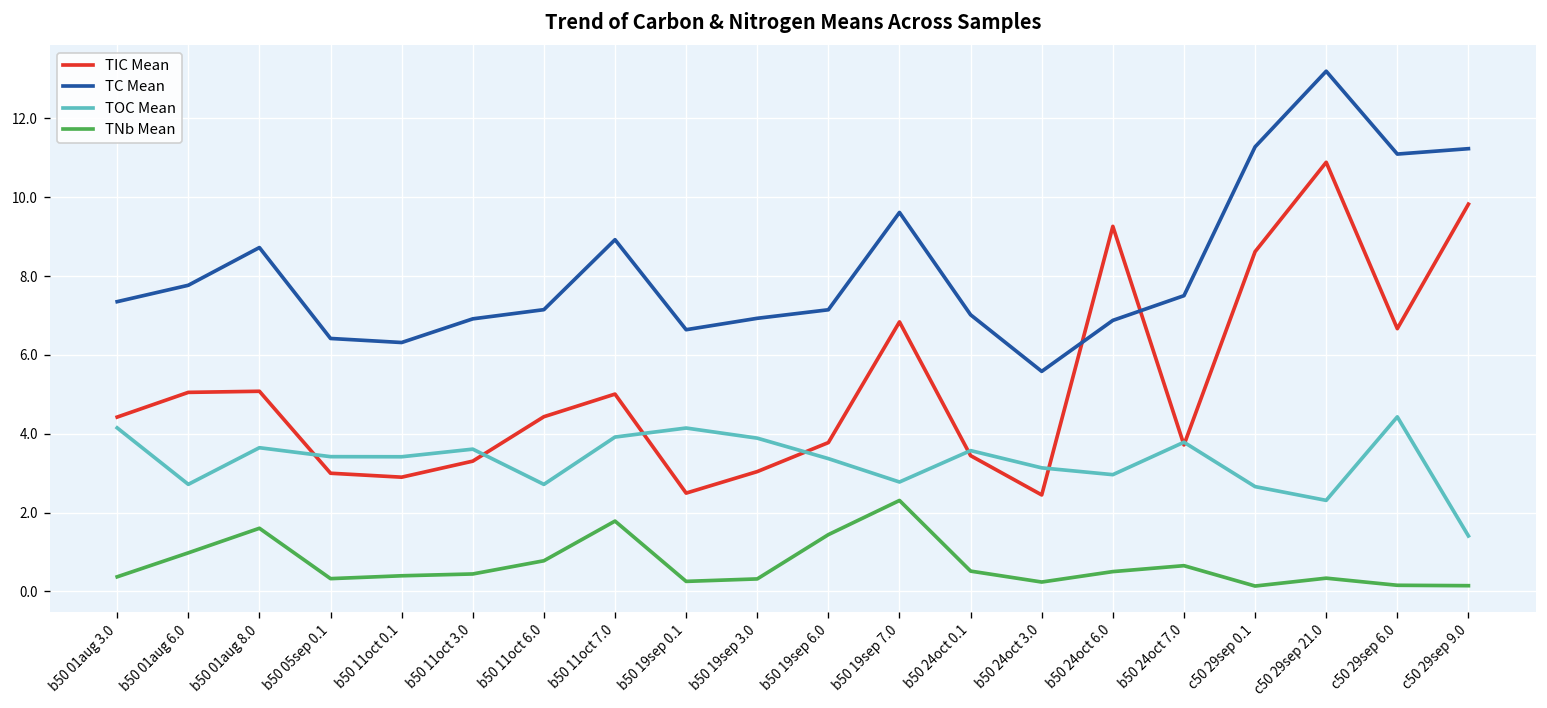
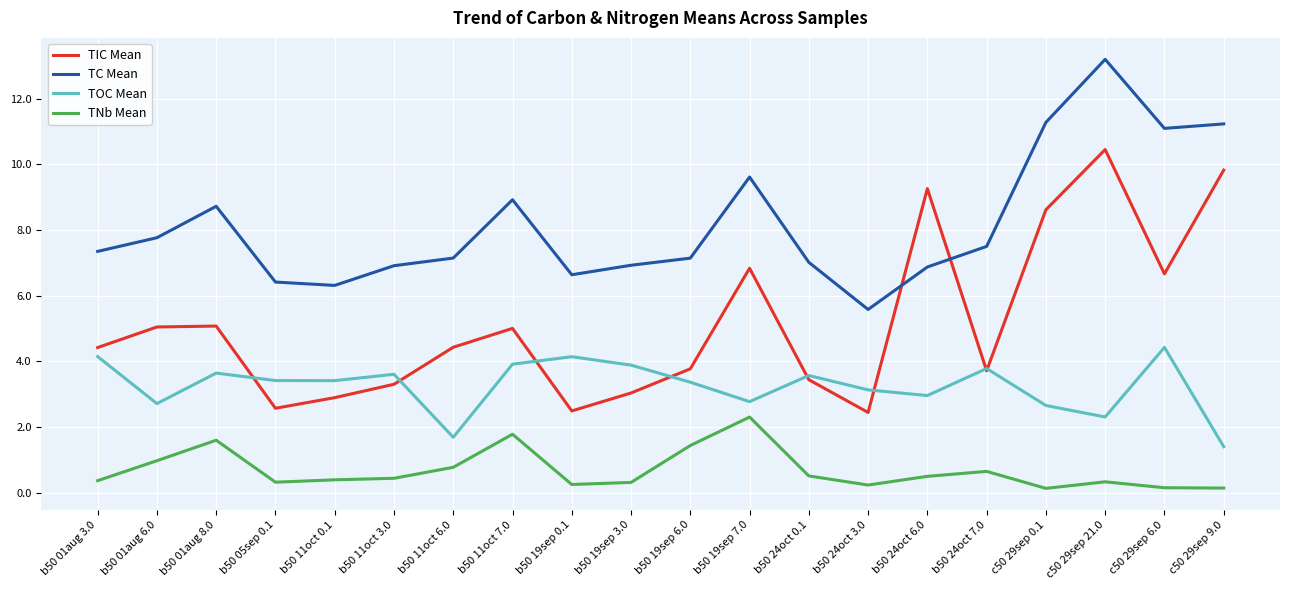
  {
    "TIC Mean": {
      "b50 01aug 3.0": 4.4,
      "b50 01aug 6.0": 5.0,
      "b50 01aug 8.0": 5.1,
-     "b50 05sep 0.1": 3.0,
+     "b50 05sep 0.1": 2.6,
      "b50 11oct 0.1": 2.9,
      "b50 11oct 3.0": 3.3,
      "b50 11oct 6.0": 4.4,
      "b50 11oct 7.0": 5.0,
      "b50 19sep 0.1": 2.5,
      "b50 19sep 3.0": 3.0,
      "b50 19sep 6.0": 3.8,
      "b50 19sep 7.0": 6.8,
      "b50 24oct 0.1": 3.4,
      "b50 24oct 3.0": 2.4,
      "b50 24oct 6.0": 9.3,
      "c50 29sep 0.1": 8.6,
-     "c50 29sep 21.0": 10.9,
+     "c50 29sep 21.0": 10.4,
      "c50 29sep 6.0": 6.7,
      "c50 29sep 9.0": 9.8
    },
    "TC Mean": {
      "b50 01aug 3.0": 7.3,
      "b50 01aug 6.0": 7.8,
      "b50 01aug 8.0": 8.7,
      "b50 05sep 0.1": 6.4,
      "b50 11oct 0.1": 6.3,
      "b50 11oct 3.0": 6.9,
      "b50 11oct 6.0": 7.1,
      "b50 11oct 7.0": 8.9,
      "b50 19sep 0.1": 6.6,
      "b50 19sep 3.0": 6.9,
      "b50 19sep 6.0": 7.1,
      "b50 19sep 7.0": 9.6,
      "b50 24oct 0.1": 7.0,
      "b50 24oct 3.0": 5.6,
      "b50 24oct 6.0": 6.9,
      "b50 24oct 7.0": 7.5,
      "c50 29sep 0.1": 11.3,
      "c50 29sep 21.0": 13.2,
      "c50 29sep 6.0": 11.1,
      "c50 29sep 9.0": 11.2
    },
    "TOC Mean": {
      "b50 01aug 3.0": 4.1,
      "b50 01aug 6.0": 2.7,
      "b50 01aug 8.0": 3.6,
      "b50 05sep 0.1": 3.4,
      "b50 11oct 0.1": 3.4,
      "b50 11oct 3.0": 3.6,
-     "b50 11oct 6.0": 2.7,
+     "b50 11oct 6.0": 1.7,
      "b50 11oct 7.0": 3.9,
      "b50 19sep 0.1": 4.1,
      "b50 19sep 3.0": 3.9,
      "b50 19sep 6.0": 3.4,
      "b50 19sep 7.0": 2.8,
      "b50 24oct 0.1": 3.6,
      "b50 24oct 3.0": 3.1,
      "b50 24oct 6.0": 3.0,
      "c50 29sep 0.1": 2.7,
      "c50 29sep 21.0": 2.3,
      "c50 29sep 6.0": 4.4,
      "c50 29sep 9.0": 1.4
    },
    "TNb Mean": {
      "b50 01aug 3.0": 0.4,
      "b50 01aug 6.0": 1.0,
      "b50 01aug 8.0": 1.6,
      "b50 05sep 0.1": 0.3,
      "b50 11oct 0.1": 0.4,
      "b50 11oct 3.0": 0.4,
      "b50 11oct 6.0": 0.8,
      "b50 11oct 7.0": 1.8,
      "b50 19sep 0.1": 0.3,
      "b50 19sep 3.0": 0.3,
      "b50 19sep 6.0": 1.4,
      "b50 19sep 7.0": 2.3,
      "b50 24oct 0.1": 0.5,
      "b50 24oct 3.0": 0.2,
      "b50 24oct 6.0": 0.5,
      "b50 24oct 7.0": 0.7,
      "c50 29sep 0.1": 0.1,
      "c50 29sep 21.0": 0.3,
      "c50 29sep 6.0": 0.2,
      "c50 29sep 9.0": 0.1
    }
  }
